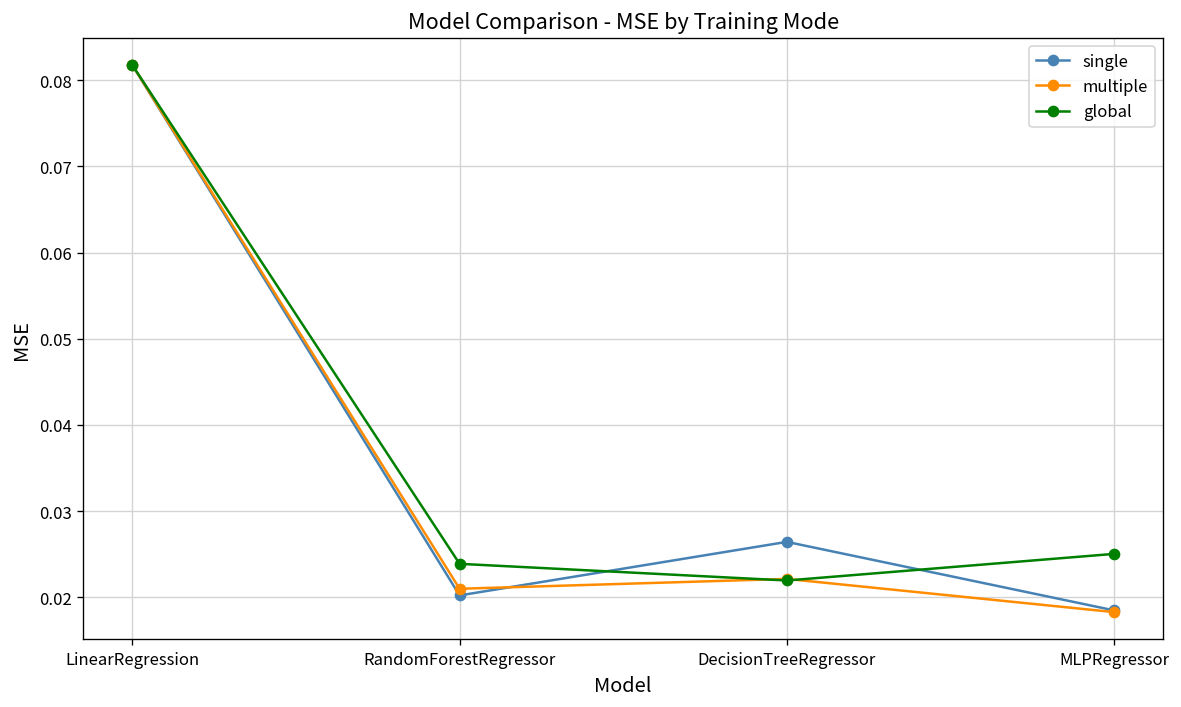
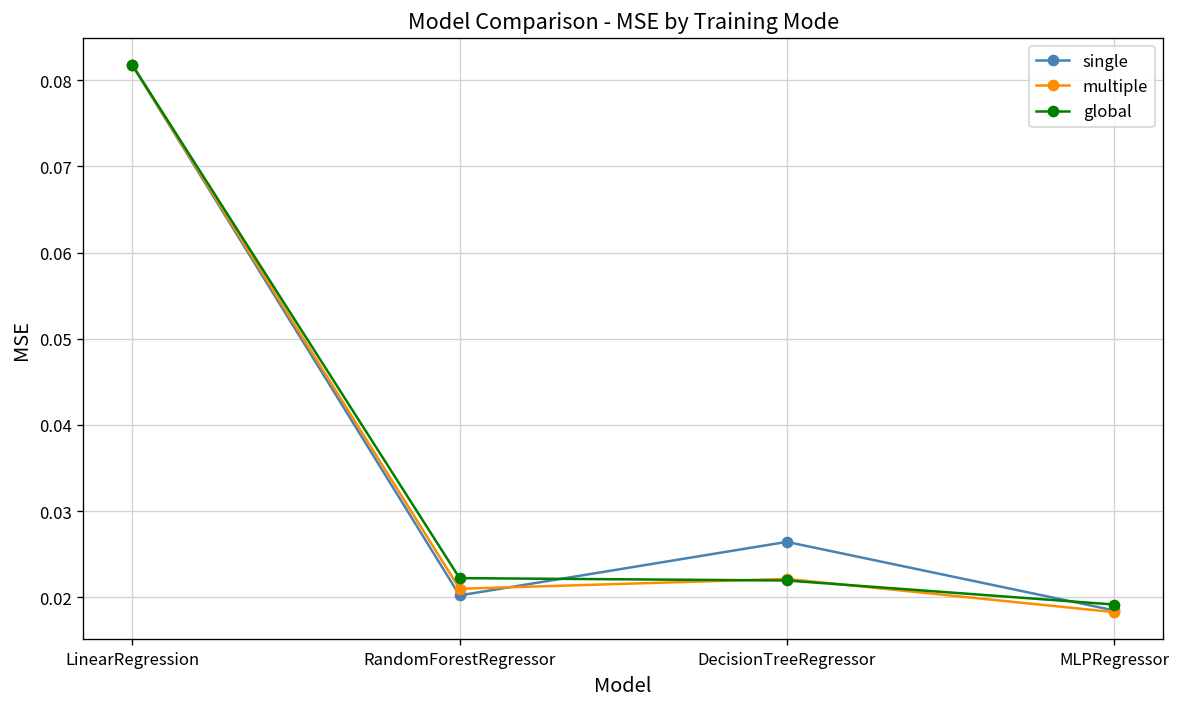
  {
    "single": {
      "RandomForestRegressor": 0.020,
      "DecisionTreeRegressor": 0.026
    },
    "multiple": {
      "RandomForestRegressor": 0.021
    },
    "global": {
-     "RandomForestRegressor": 0.024,
-     "MLPRegressor": 0.025
+     "RandomForestRegressor": 0.022,
+     "MLPRegressor": 0.019
    }
  }
